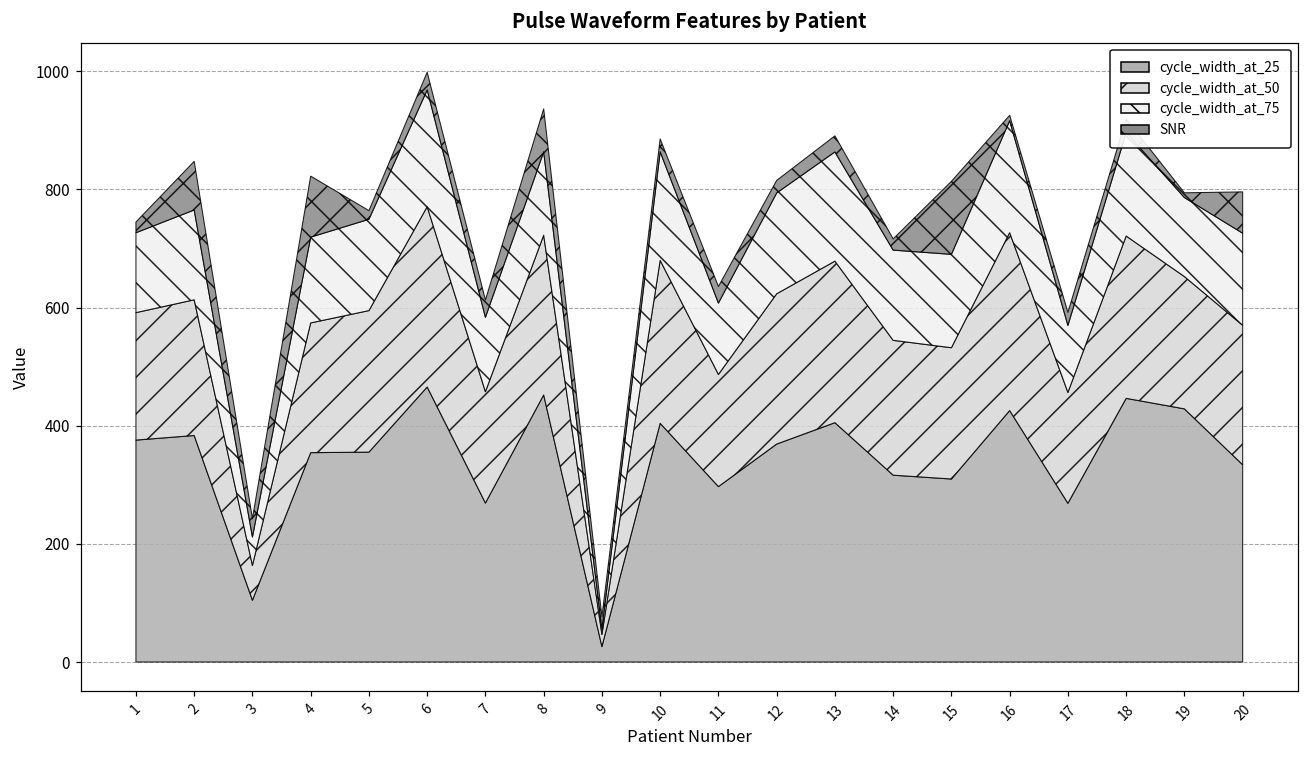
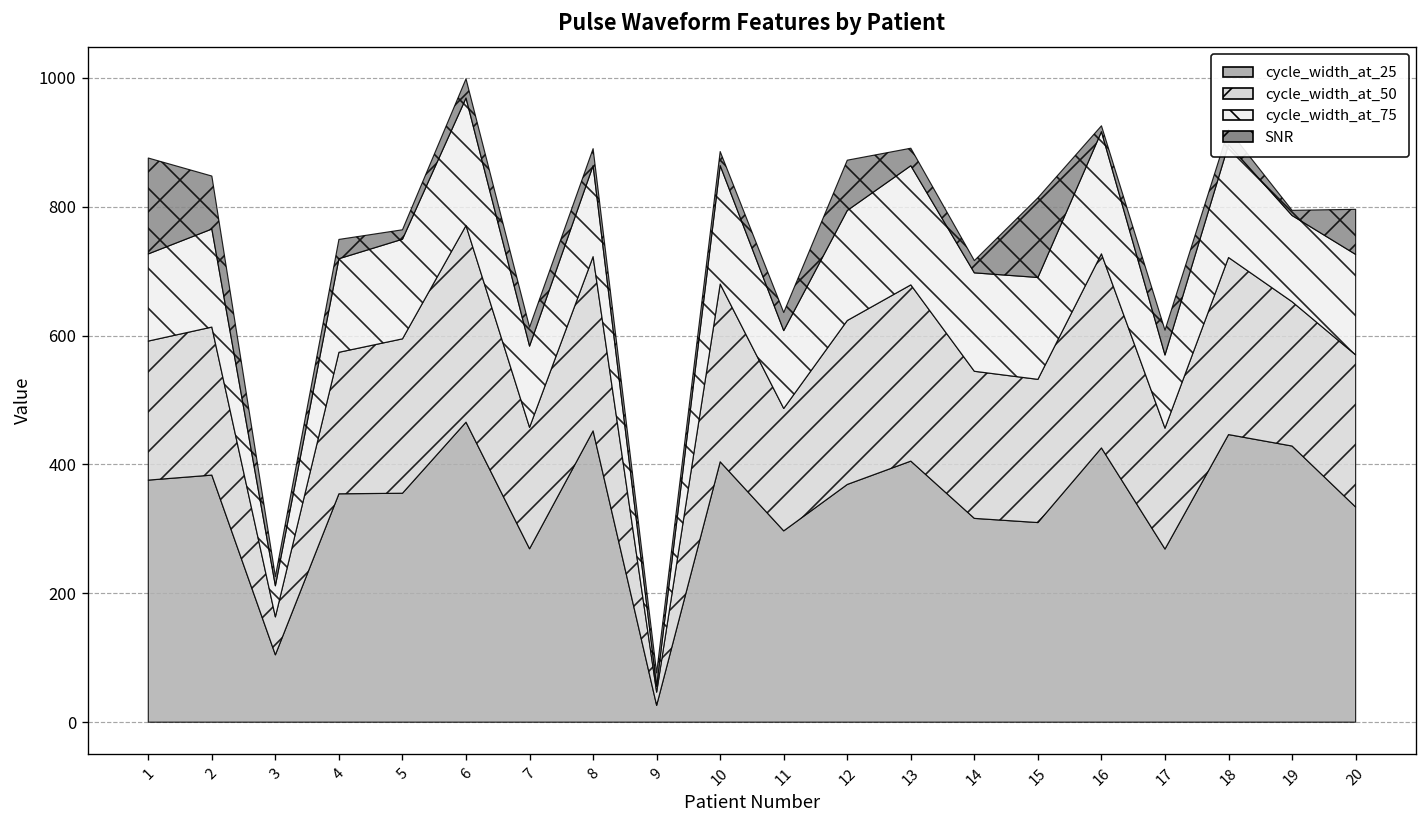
  {
    "cycle_width_at_25": {
      "1": 380,
      "2": 380,
      "3": 100,
      "4": 350,
      "5": 360,
      "6": 470,
      "7": 270,
      "8": 450,
      "9": 30,
      "10": 400,
      "11": 300,
      "12": 370,
      "13": 410,
      "14": 320,
      "15": 310,
      "16": 430,
      "17": 270,
      "18": 450,
      "19": 430,
      "20": 330
    },
    "SNR": {
-     "1": 20,
+     "1": 150,
      "2": 80,
-     "3": 30,
-     "4": 100,
+     "3": 10,
+     "4": 30,
      "5": 10,
      "6": 30,
      "7": 30,
-     "8": 70,
+     "8": 30,
      "9": 20,
      "10": 20,
      "11": 30,
-     "12": 20,
+     "12": 80,
      "13": 30,
      "14": 20,
      "15": 120,
      "16": 10,
-     "17": 20,
+     "17": 40,
      "19": 10,
      "20": 70
    }
  }
